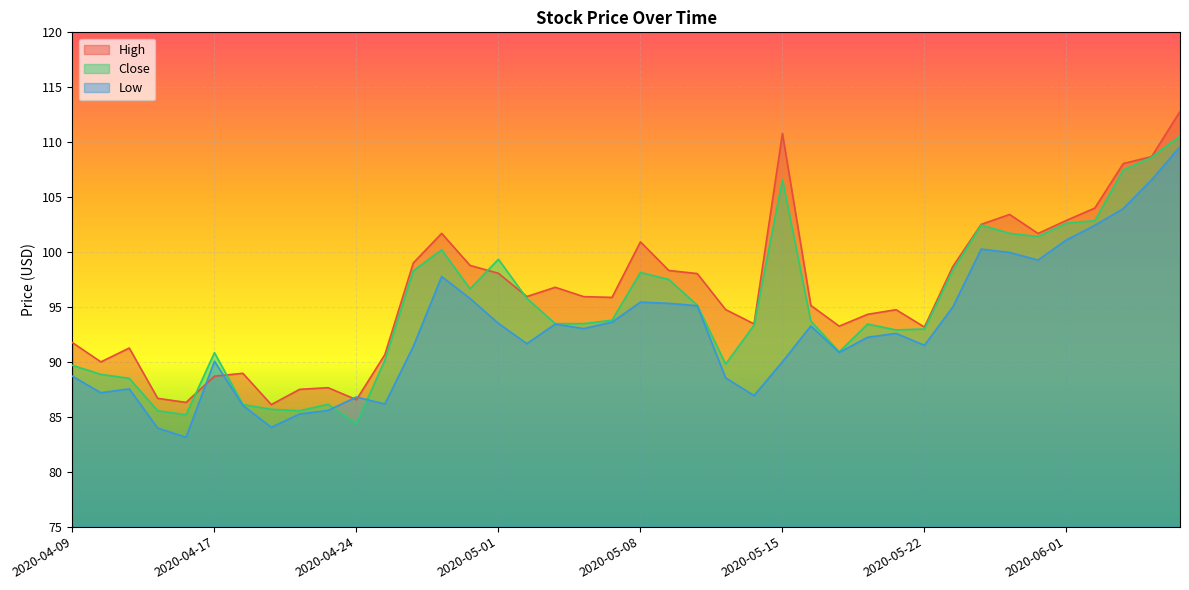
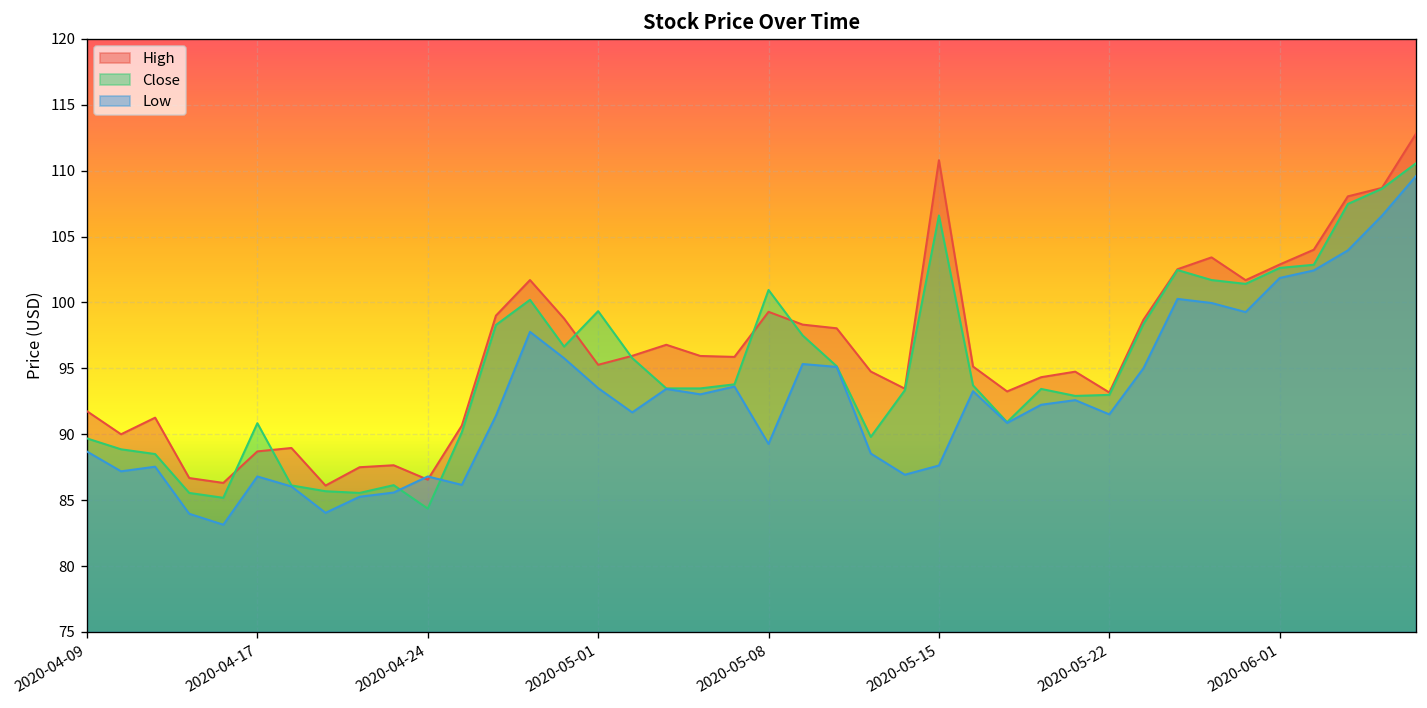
  {
    "High": {
      "2020-04-09": 91.8,
      "2020-04-17": 88.7,
      "2020-04-24": 86.6,
-     "2020-05-01": 98.1,
-     "2020-05-08": 100.9,
+     "2020-05-01": 95.3,
+     "2020-05-08": 99.3,
      "2020-05-15": 110.8,
      "2020-06-01": 102.9
    },
    "Close": {
      "2020-04-09": 89.7,
      "2020-04-17": 90.8,
      "2020-04-24": 84.4,
      "2020-05-01": 99.3,
-     "2020-05-08": 98.1,
+     "2020-05-08": 100.9,
      "2020-05-15": 106.6,
      "2020-06-01": 102.6
    },
    "Low": {
      "2020-04-09": 88.7,
-     "2020-04-17": 90.1,
+     "2020-04-17": 86.8,
      "2020-04-24": 86.8,
      "2020-05-01": 93.5,
-     "2020-05-08": 95.4,
-     "2020-05-15": 90.0,
+     "2020-05-08": 89.3,
+     "2020-05-15": 87.6,
      "2020-05-22": 91.5,
-     "2020-06-01": 101.1
+     "2020-06-01": 101.9
    }
  }
